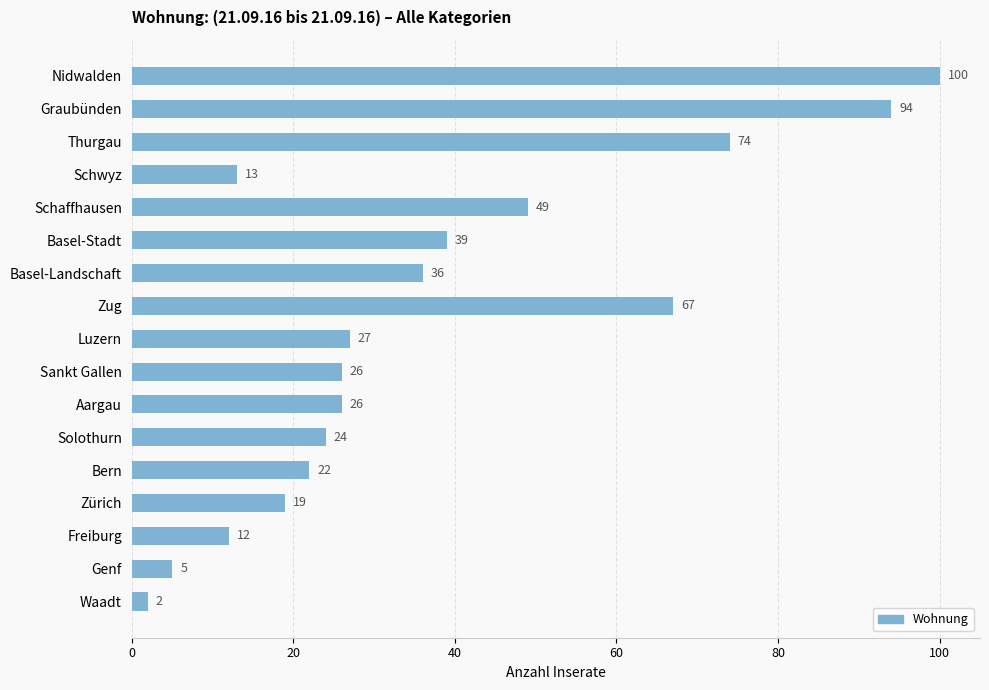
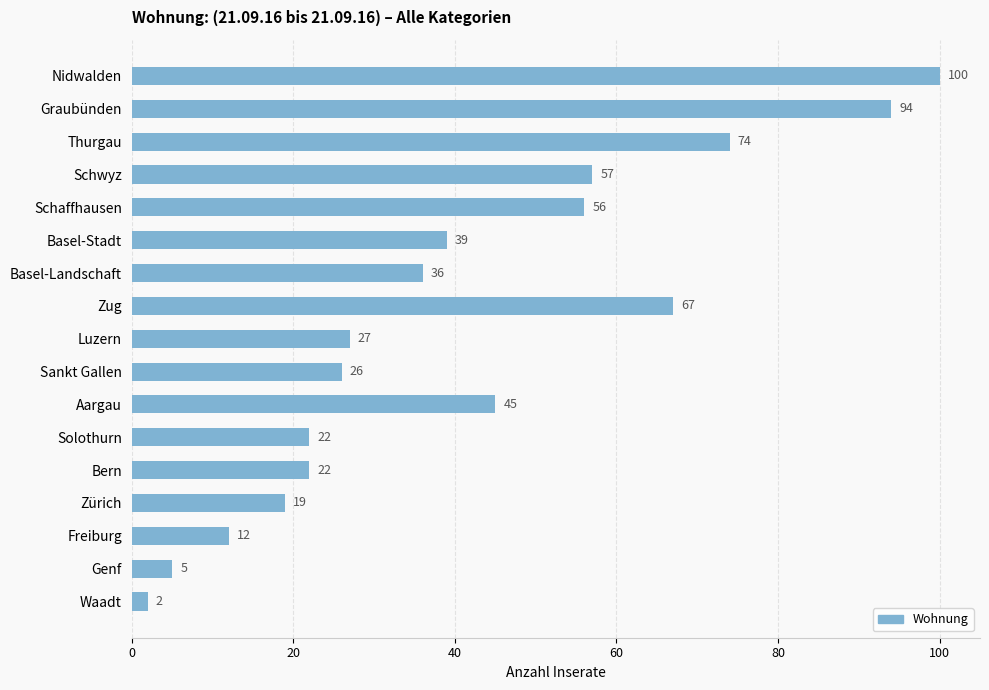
  {
    "Nidwalden": 100,
    "Graubünden": 94,
    "Thurgau": 74,
-   "Schwyz": 13,
-   "Schaffhausen": 49,
+   "Schwyz": 57,
+   "Schaffhausen": 56,
    "Basel-Stadt": 39,
    "Basel-Landschaft": 36,
    "Zug": 67,
    "Luzern": 27,
    "Sankt Gallen": 26,
-   "Aargau": 26,
-   "Solothurn": 24,
+   "Aargau": 45,
+   "Solothurn": 22,
    "Bern": 22,
    "Zürich": 19,
    "Freiburg": 12,
    "Genf": 5,
    "Waadt": 2
  }
